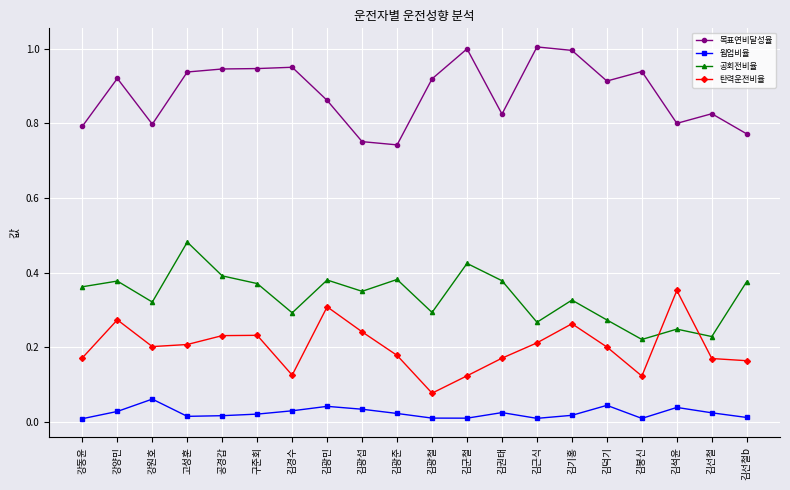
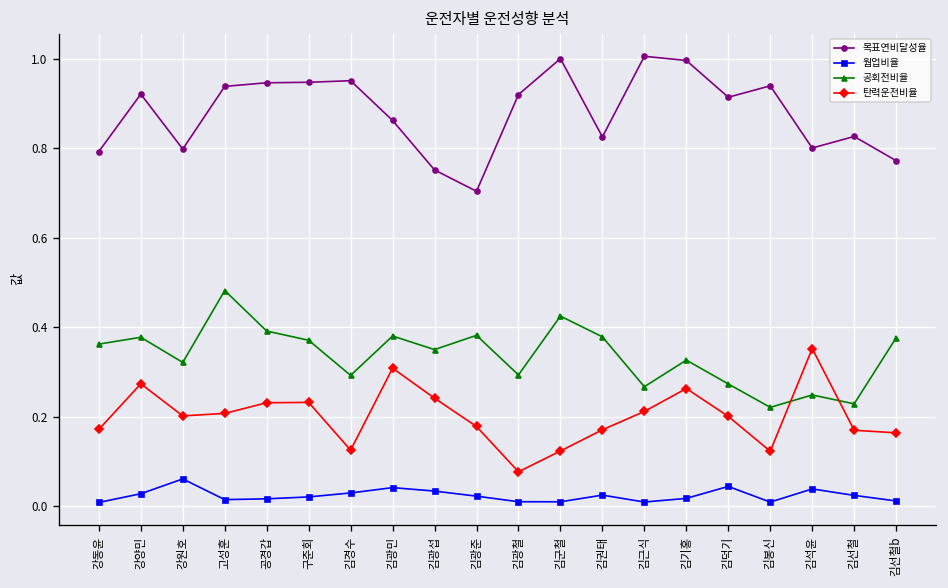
  {
    "목표연비달성율": {
      "강동윤": 0.79,
      "강양민": 0.92,
      "강원호": 0.80,
      "고성훈": 0.94,
      "공경갑": 0.95,
      "구준회": 0.95,
      "김경수": 0.95,
      "김광민": 0.86,
      "김광섭": 0.75,
-     "김광준": 0.74,
+     "김광준": 0.70,
      "김광철": 0.92,
      "김군철": 1.00,
      "김권태": 0.83,
      "김근식": 1.01,
      "김기홍": 1.00,
      "김덕기": 0.91,
      "김봉신": 0.94,
      "김석윤": 0.80,
      "김선철": 0.83,
      "김선철b": 0.77
    },
    "웜업비율": {
      "강동윤": 0.01,
      "강양민": 0.03,
      "강원호": 0.06,
      "고성훈": 0.02,
      "공경갑": 0.02,
      "구준회": 0.02,
      "김경수": 0.03,
      "김광민": 0.04,
      "김광섭": 0.03,
      "김광준": 0.02,
      "김광철": 0.01,
      "김군철": 0.01,
      "김권태": 0.03,
      "김근식": 0.01,
      "김기홍": 0.02,
      "김덕기": 0.04,
      "김봉신": 0.01,
      "김석윤": 0.04,
      "김선철": 0.02,
      "김선철b": 0.01
    },
    "공회전비율": {
      "강동윤": 0.36,
      "강양민": 0.38,
      "강원호": 0.32,
      "고성훈": 0.48,
      "공경갑": 0.39,
      "구준회": 0.37,
      "김경수": 0.29,
      "김광민": 0.38,
      "김광섭": 0.35,
      "김광준": 0.38,
      "김광철": 0.29,
      "김군철": 0.42,
      "김권태": 0.38,
      "김근식": 0.27,
      "김기홍": 0.33,
      "김덕기": 0.27,
      "김봉신": 0.22,
      "김석윤": 0.25,
      "김선철": 0.23,
      "김선철b": 0.38
    },
    "탄력운전비율": {
      "강동윤": 0.17,
      "강양민": 0.27,
      "강원호": 0.20,
      "고성훈": 0.21,
      "공경갑": 0.23,
      "구준회": 0.23,
      "김경수": 0.13,
      "김광민": 0.31,
      "김광섭": 0.24,
      "김광준": 0.18,
      "김광철": 0.08,
      "김군철": 0.12,
      "김권태": 0.17,
      "김근식": 0.21,
      "김기홍": 0.26,
      "김덕기": 0.20,
      "김봉신": 0.12,
      "김석윤": 0.35,
      "김선철": 0.17,
      "김선철b": 0.16
    }
  }
